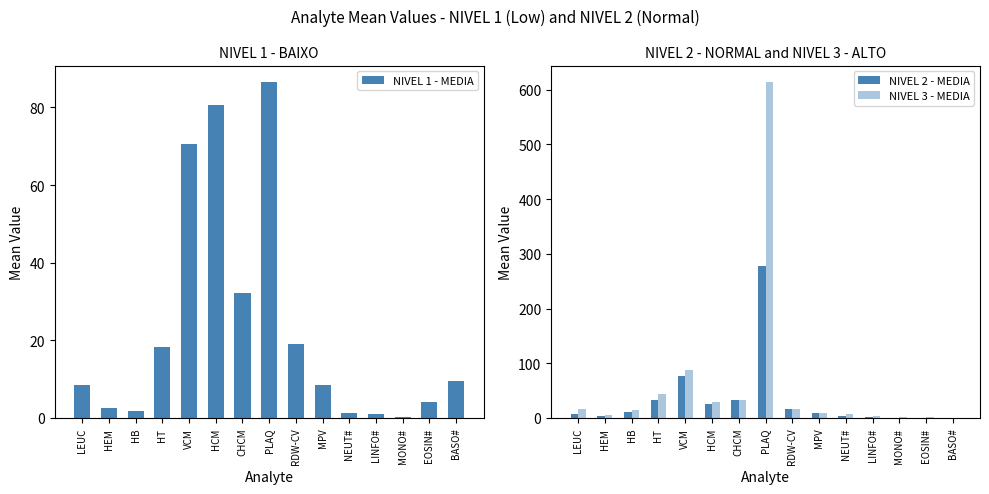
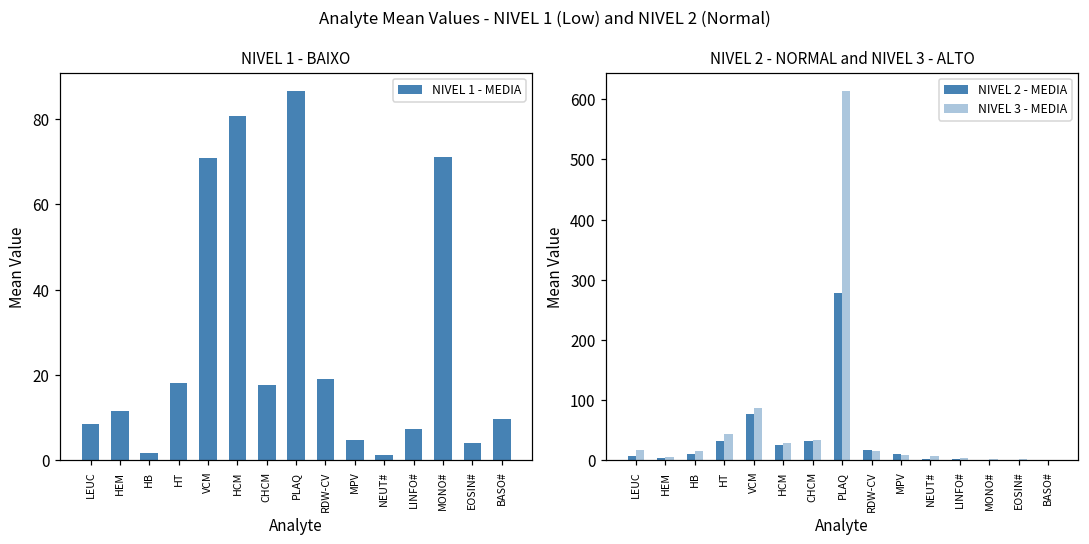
  {
    "NIVEL 1 - BAIXO": {
      "LEUC": 8,
-     "HEM": 3,
+     "HEM": 11,
      "HB": 2,
      "HT": 18,
      "VCM": 71,
      "HCM": 81,
-     "CHCM": 32,
+     "CHCM": 18,
      "PLAQ": 86,
      "RDW-CV": 19,
-     "MPV": 9,
+     "MPV": 5,
      "NEUT#": 1,
-     "LINFO#": 1,
-     "MONO#": 0,
+     "LINFO#": 7,
+     "MONO#": 71,
      "EOSIN#": 4,
      "BASO#": 10
    }
  }
